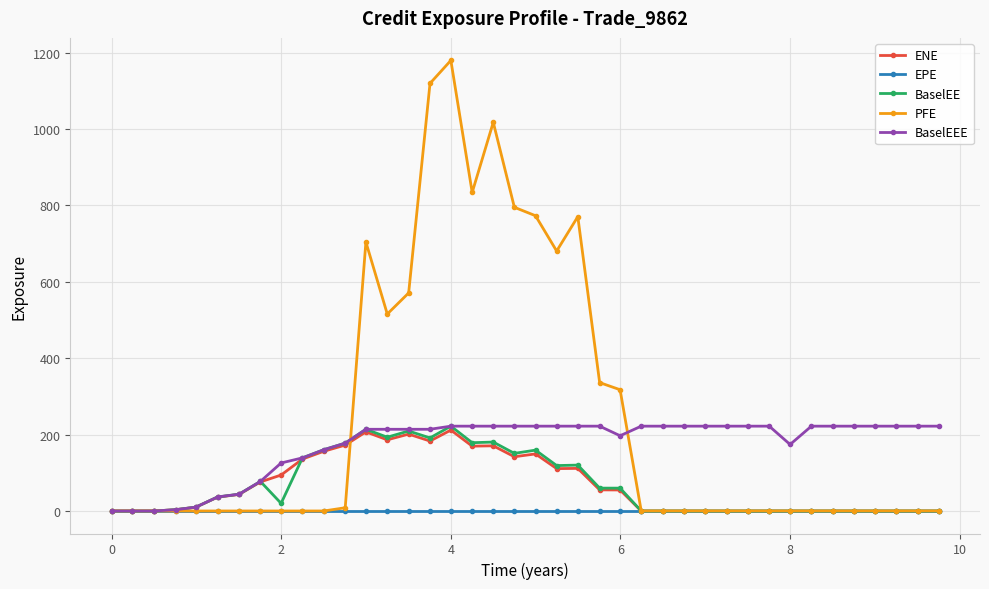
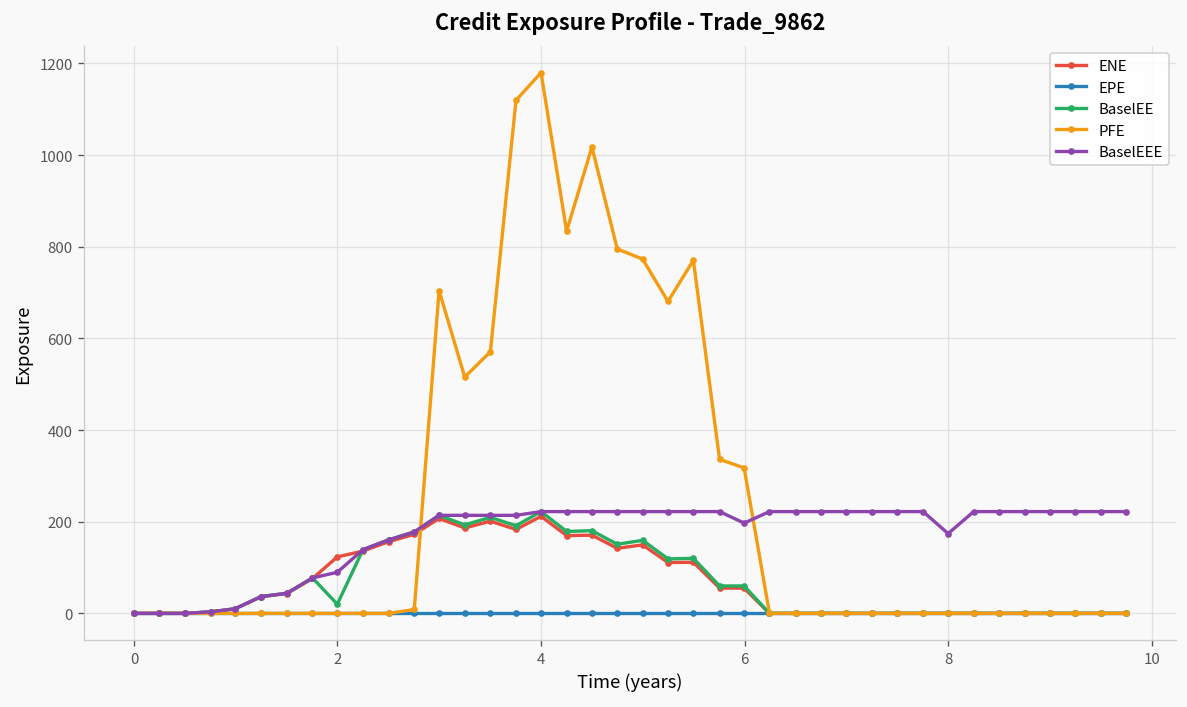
  {
    "ENE": {
-     "2": 90,
+     "2": 120,
      "4": 210
    },
    "EPE": {
      "4": 0,
      "6": 0
    },
    "BaselEE": {
      "2": 20
    },
    "PFE": {
      "4": 1180,
      "6": 320
    },
    "BaselEEE": {
-     "2": 130,
+     "2": 90,
      "6": 200,
      "8": 170
    }
  }
